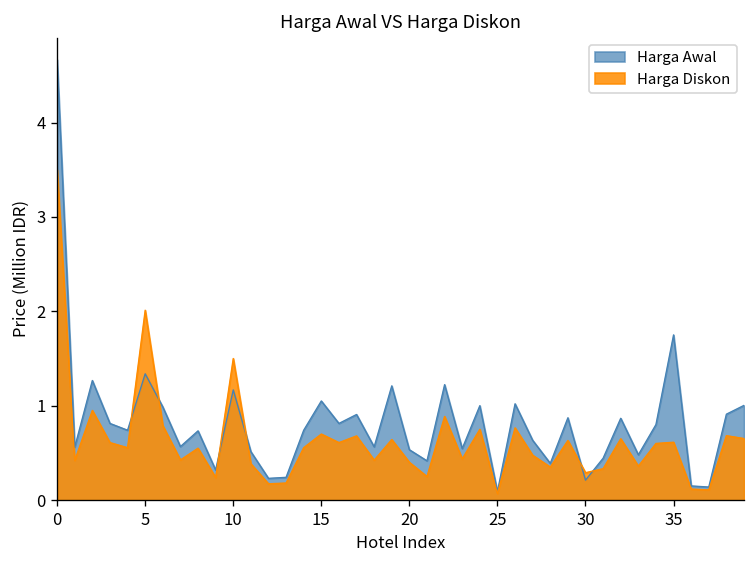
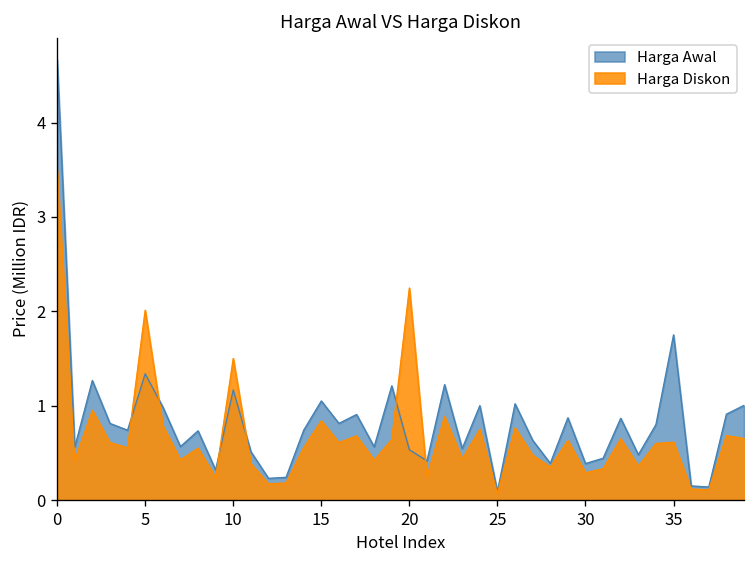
  {
    "Harga Awal": {
      "0": 4.7,
      "5": 1.3,
      "10": 1.2,
      "15": 1.1,
      "20": 0.5,
-     "30": 0.2,
+     "30": 0.4,
      "35": 1.8
    },
    "Harga Diskon": {
      "0": 3.5,
      "5": 2.0,
      "10": 1.5,
-     "15": 0.7,
-     "20": 0.4,
+     "15": 0.8,
+     "20": 2.2,
      "30": 0.3,
      "35": 0.6
    }
  }
